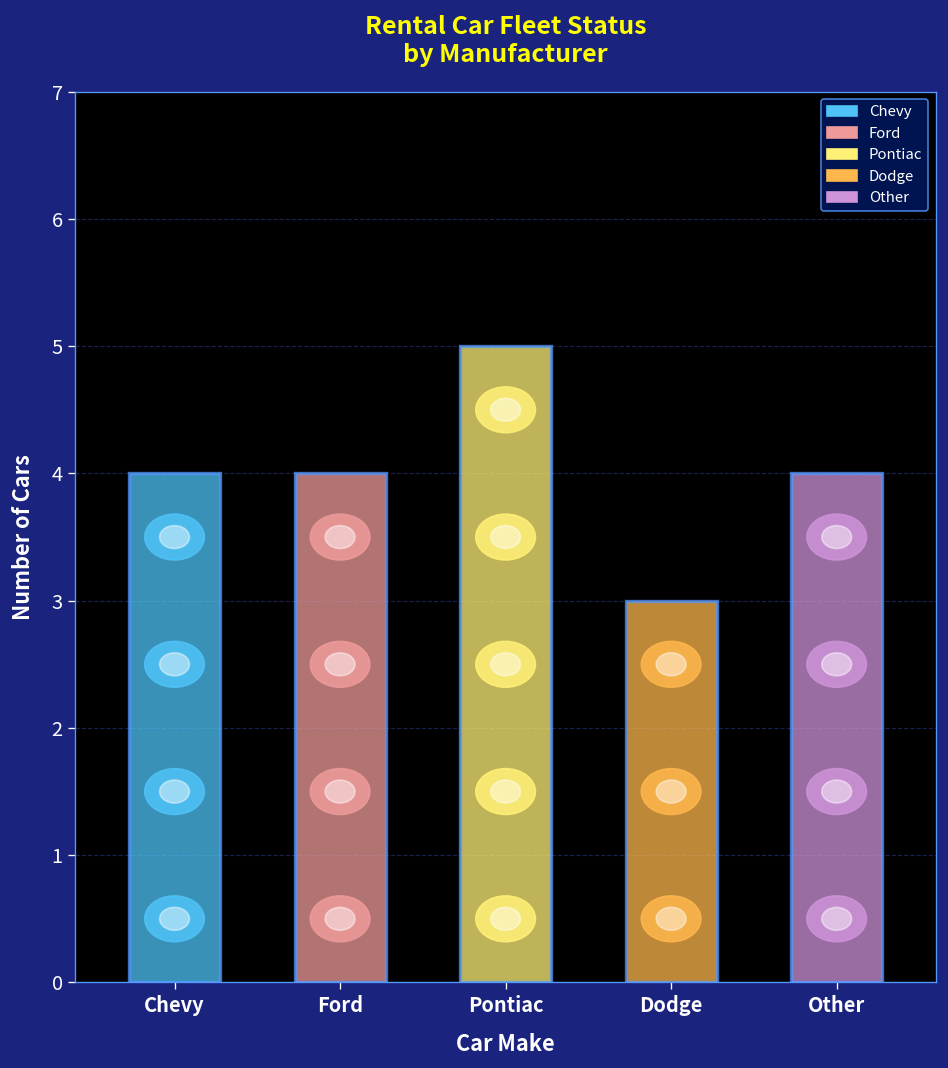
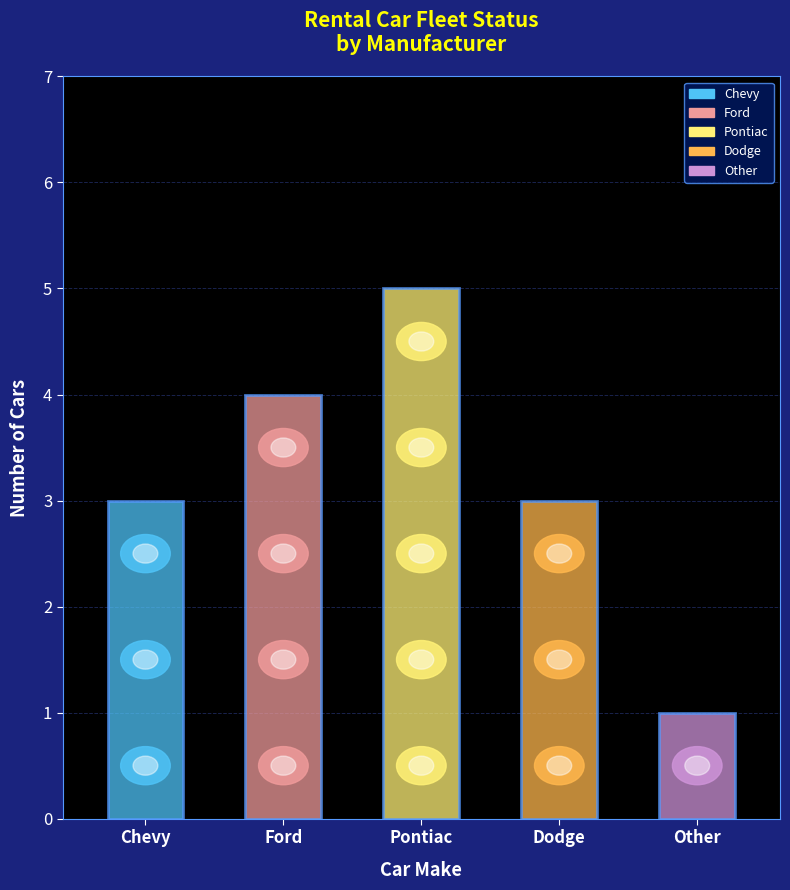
  {
-   "Chevy": 4,
+   "Chevy": 3,
    "Ford": 4,
    "Pontiac": 5,
    "Dodge": 3,
-   "Other": 4
+   "Other": 1
  }
